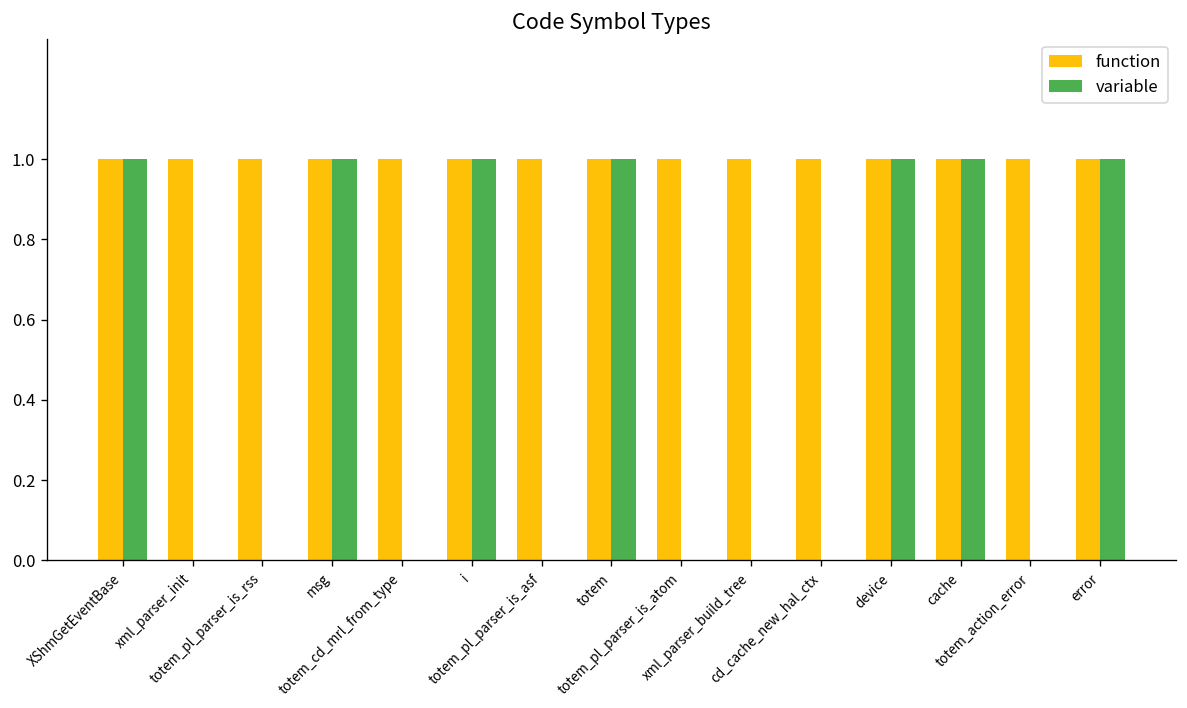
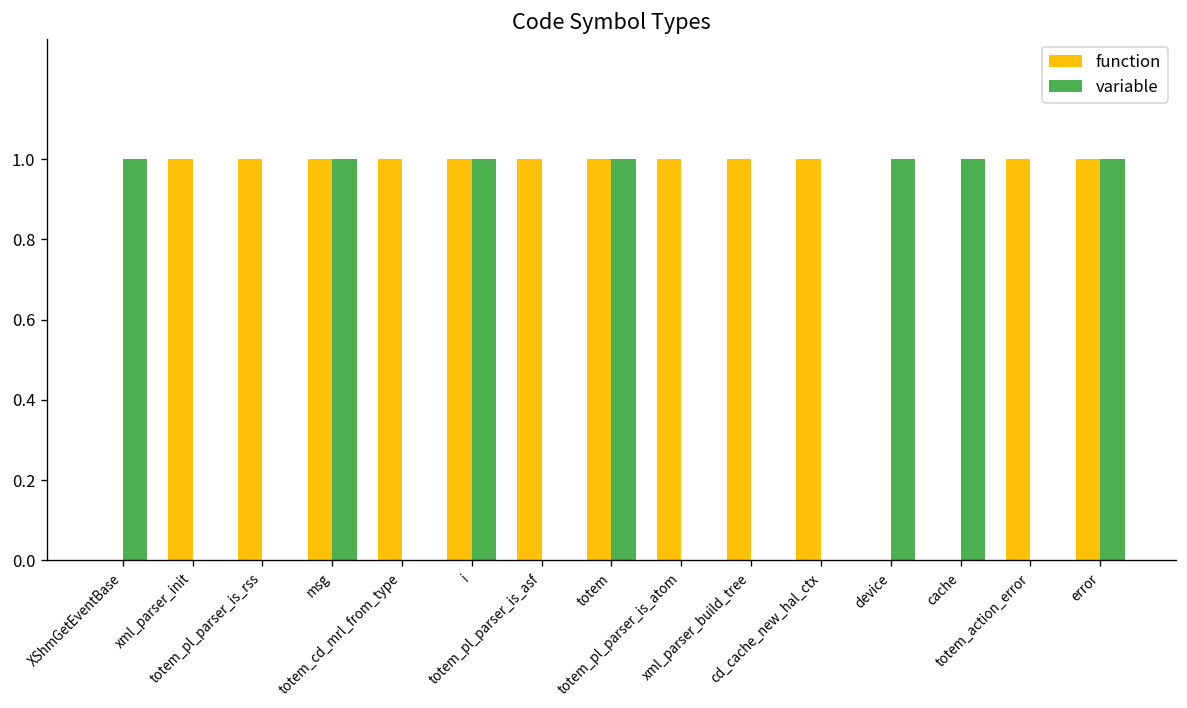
  {
    "function": {
-     "XShmGetEventBase": 1,
+     "XShmGetEventBase": 0,
      "xml_parser_init": 1,
      "totem_pl_parser_is_rss": 1,
      "msg": 1,
      "totem_cd_mrl_from_type": 1,
      "i": 1,
      "totem_pl_parser_is_asf": 1,
      "totem": 1,
      "totem_pl_parser_is_atom": 1,
      "xml_parser_build_tree": 1,
      "cd_cache_new_hal_ctx": 1,
-     "device": 1,
-     "cache": 1,
+     "device": 0,
+     "cache": 0,
      "totem_action_error": 1,
      "error": 1
    },
    "variable": {
      "XShmGetEventBase": 1,
      "xml_parser_init": 0,
      "totem_pl_parser_is_rss": 0,
      "msg": 1,
      "totem_cd_mrl_from_type": 0,
      "i": 1,
      "totem_pl_parser_is_asf": 0,
      "totem": 1,
      "totem_pl_parser_is_atom": 0,
      "xml_parser_build_tree": 0,
      "cd_cache_new_hal_ctx": 0,
      "device": 1,
      "cache": 1,
      "totem_action_error": 0,
      "error": 1
    }
  }
